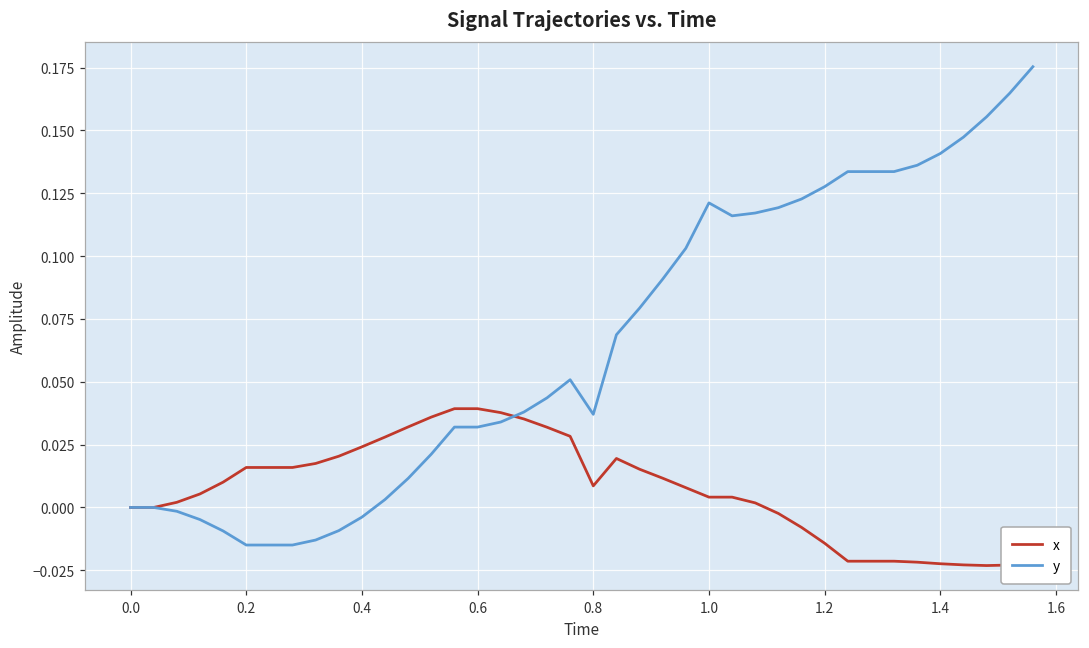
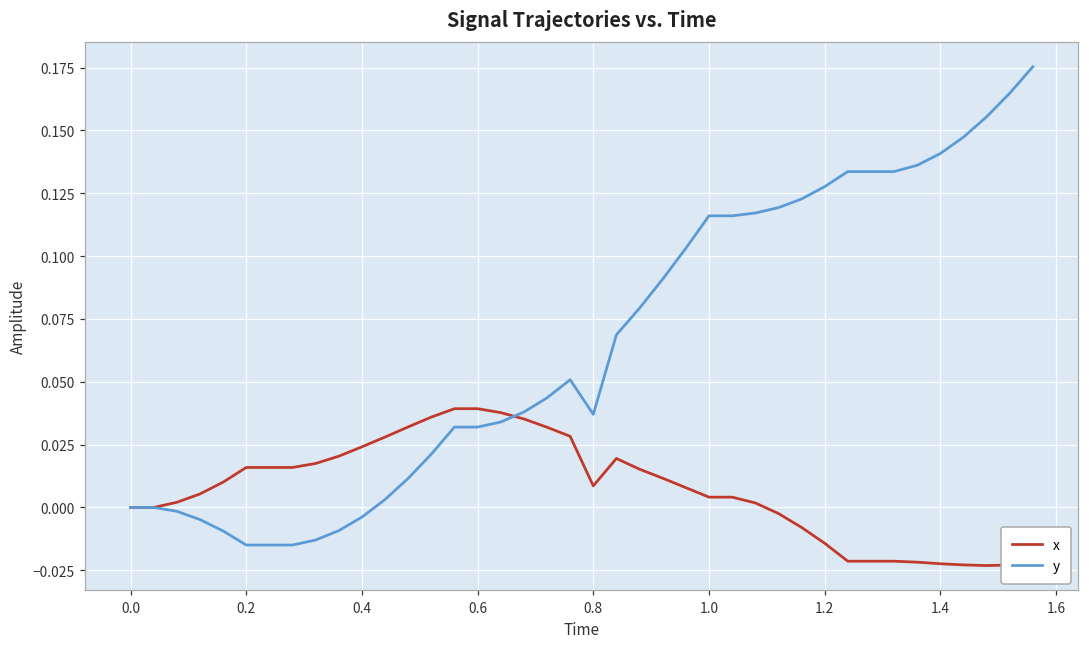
  {
    "x": {
      "0.2": 0.016,
      "0.4": 0.024,
      "0.6": 0.039,
      "0.8": 0.009,
      "1.0": 0.004,
      "1.2": -0.014,
      "1.4": -0.022
    },
    "y": {
      "0.2": -0.015,
      "0.4": -0.004,
      "0.6": 0.032,
      "0.8": 0.037,
-     "1.0": 0.121,
+     "1.0": 0.116,
      "1.2": 0.128,
      "1.4": 0.141
    }
  }
